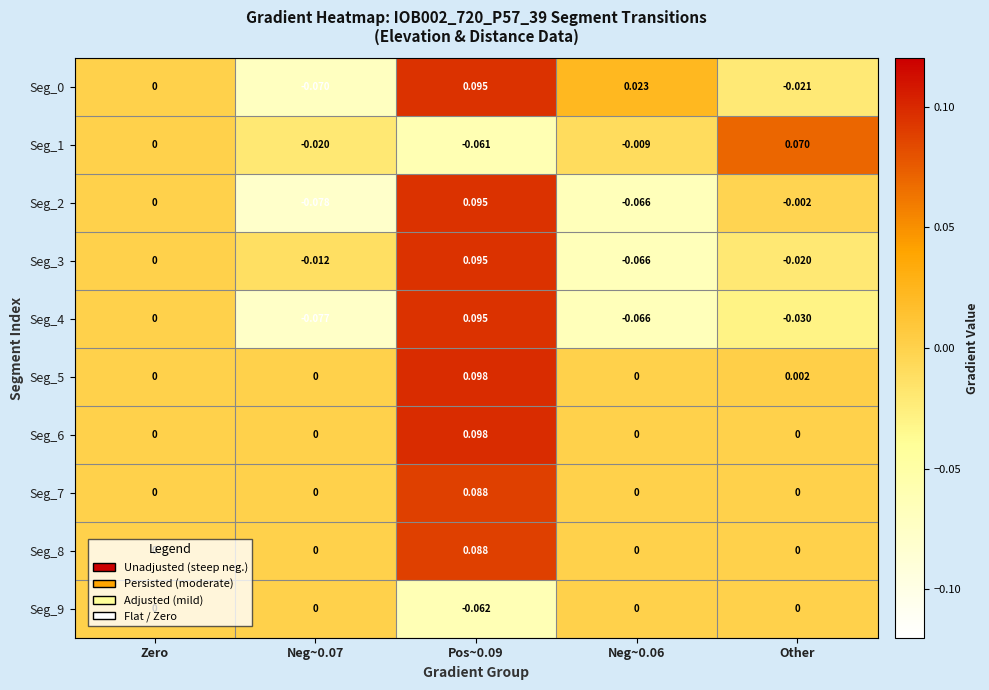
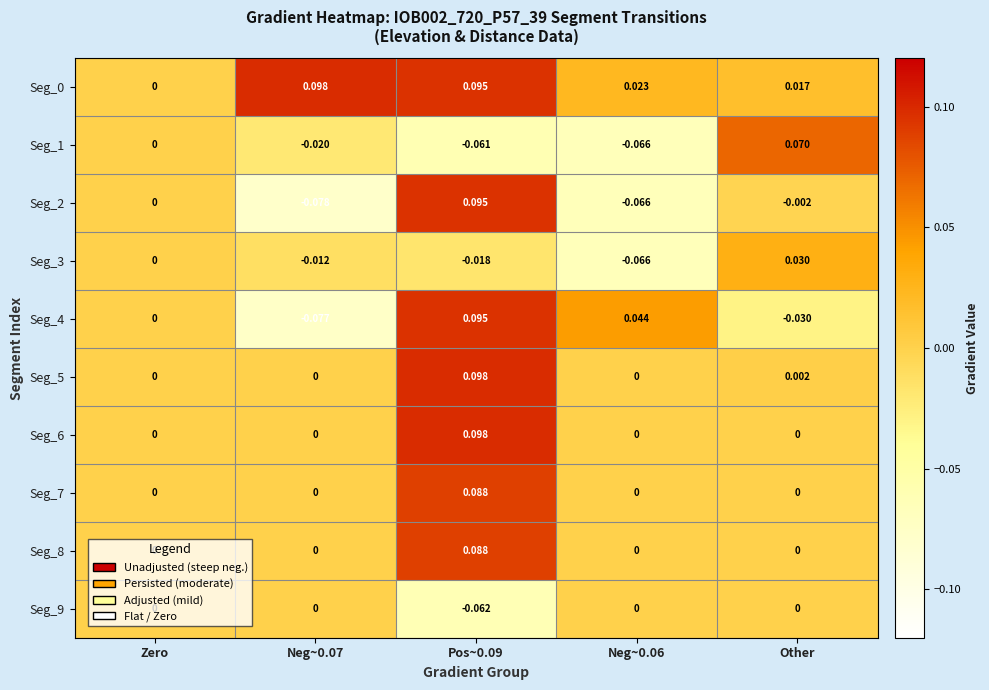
  {
    "Seg_0": {
      "Zero": 0,
-     "Neg~0.07": -0.070,
+     "Neg~0.07": 0.098,
      "Pos~0.09": 0.095,
      "Neg~0.06": 0.023,
-     "Other": -0.021
+     "Other": 0.017
    },
    "Seg_1": {
      "Zero": 0,
      "Neg~0.07": -0.020,
      "Pos~0.09": -0.061,
-     "Neg~0.06": -0.009,
+     "Neg~0.06": -0.066,
      "Other": 0.070
    },
    "Seg_2": {
      "Zero": 0,
      "Neg~0.07": -0.078,
      "Pos~0.09": 0.095,
      "Neg~0.06": -0.066,
      "Other": -0.002
    },
    "Seg_3": {
      "Zero": 0,
      "Neg~0.07": -0.012,
-     "Pos~0.09": 0.095,
+     "Pos~0.09": -0.018,
      "Neg~0.06": -0.066,
-     "Other": -0.020
+     "Other": 0.030
    },
    "Seg_4": {
      "Zero": 0,
      "Neg~0.07": -0.077,
      "Pos~0.09": 0.095,
-     "Neg~0.06": -0.066,
+     "Neg~0.06": 0.044,
      "Other": -0.030
    },
    "Seg_5": {
      "Zero": 0,
      "Neg~0.07": 0,
      "Pos~0.09": 0.098,
      "Neg~0.06": 0,
      "Other": 0.002
    },
    "Seg_6": {
      "Zero": 0,
      "Neg~0.07": 0,
      "Pos~0.09": 0.098,
      "Neg~0.06": 0,
      "Other": 0
    },
    "Seg_7": {
      "Zero": 0,
      "Neg~0.07": 0,
      "Pos~0.09": 0.088,
      "Neg~0.06": 0,
      "Other": 0
    },
    "Seg_8": {
      "Neg~0.07": 0,
      "Pos~0.09": 0.088,
      "Neg~0.06": 0,
      "Other": 0
    },
    "Seg_9": {
      "Neg~0.07": 0,
      "Pos~0.09": -0.062,
      "Neg~0.06": 0,
      "Other": 0
    }
  }
